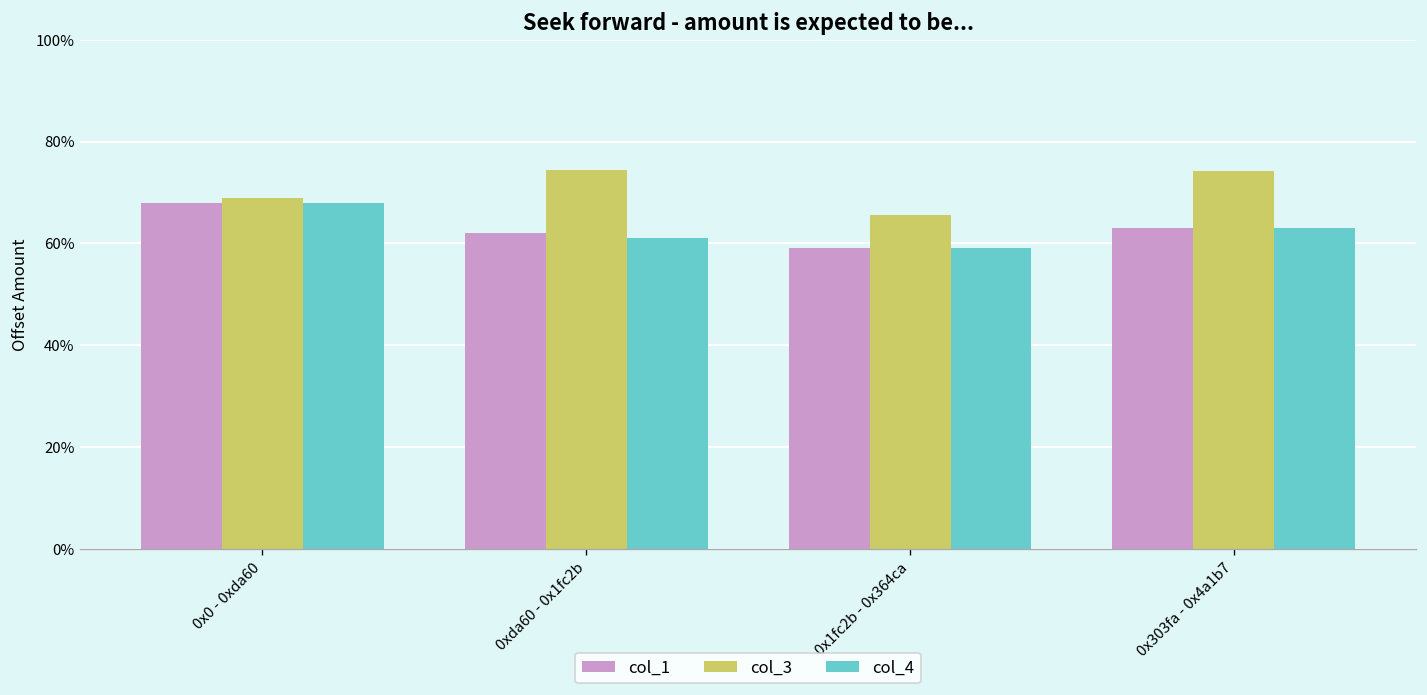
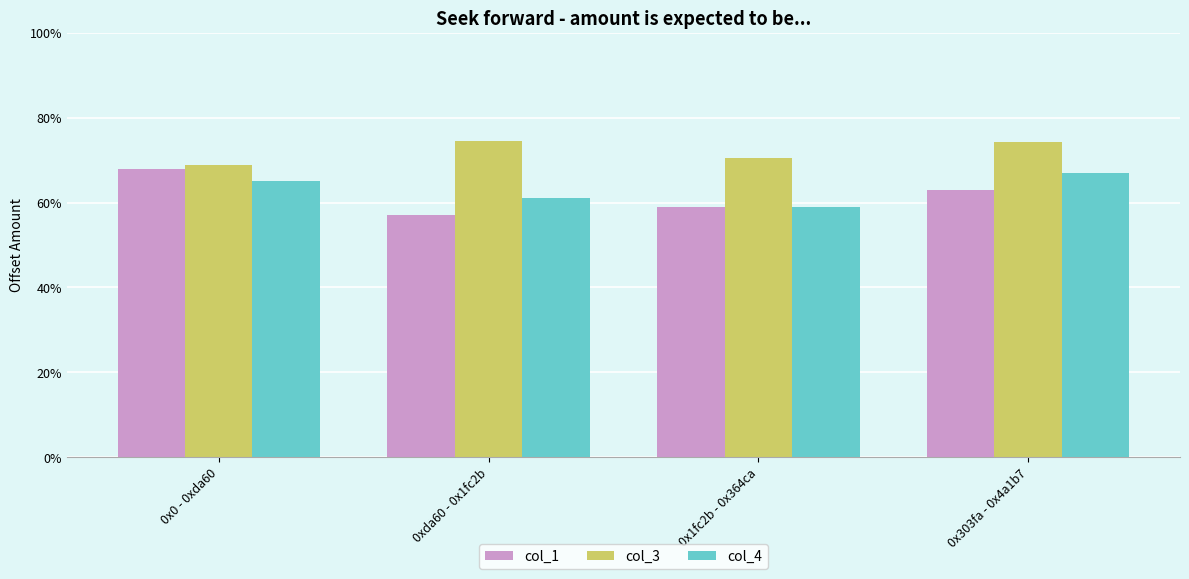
  {
    "col_1": {
      "0x0 - 0xda60": "68%",
-     "0xda60 - 0x1fc2b": "62%",
+     "0xda60 - 0x1fc2b": "57%",
      "0x1fc2b - 0x364ca": "59%",
      "0x303fa - 0x4a1b7": "63%"
    },
    "col_3": {
      "0x0 - 0xda60": "69%",
      "0xda60 - 0x1fc2b": "75%",
-     "0x1fc2b - 0x364ca": "66%",
+     "0x1fc2b - 0x364ca": "71%",
      "0x303fa - 0x4a1b7": "74%"
    },
    "col_4": {
-     "0x0 - 0xda60": "68%",
+     "0x0 - 0xda60": "65%",
      "0xda60 - 0x1fc2b": "61%",
      "0x1fc2b - 0x364ca": "59%",
-     "0x303fa - 0x4a1b7": "63%"
+     "0x303fa - 0x4a1b7": "67%"
    }
  }
